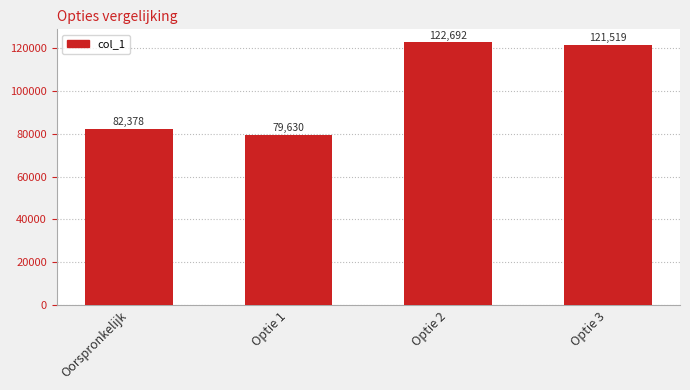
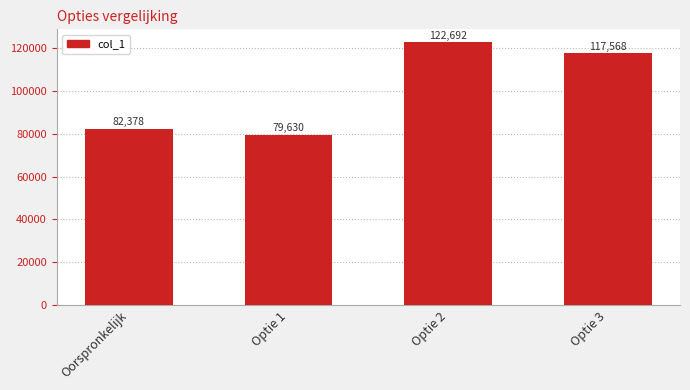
  {
    "Oorspronkelijk": "82,378",
    "Optie 1": "79,630",
    "Optie 2": "122,692",
-   "Optie 3": "121,519"
+   "Optie 3": "117,568"
  }
